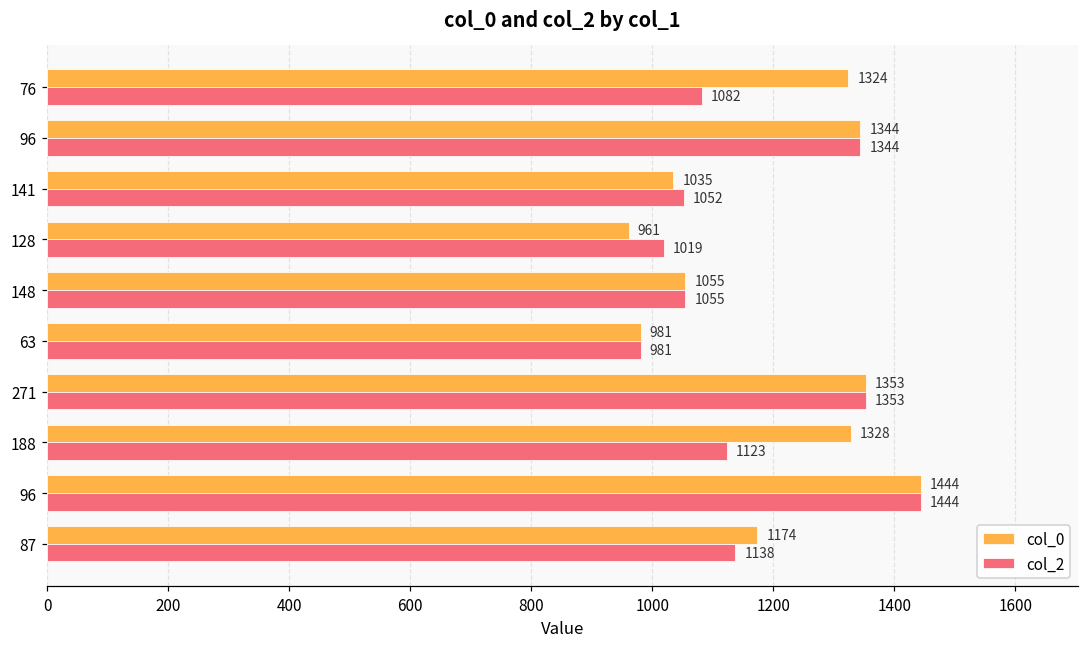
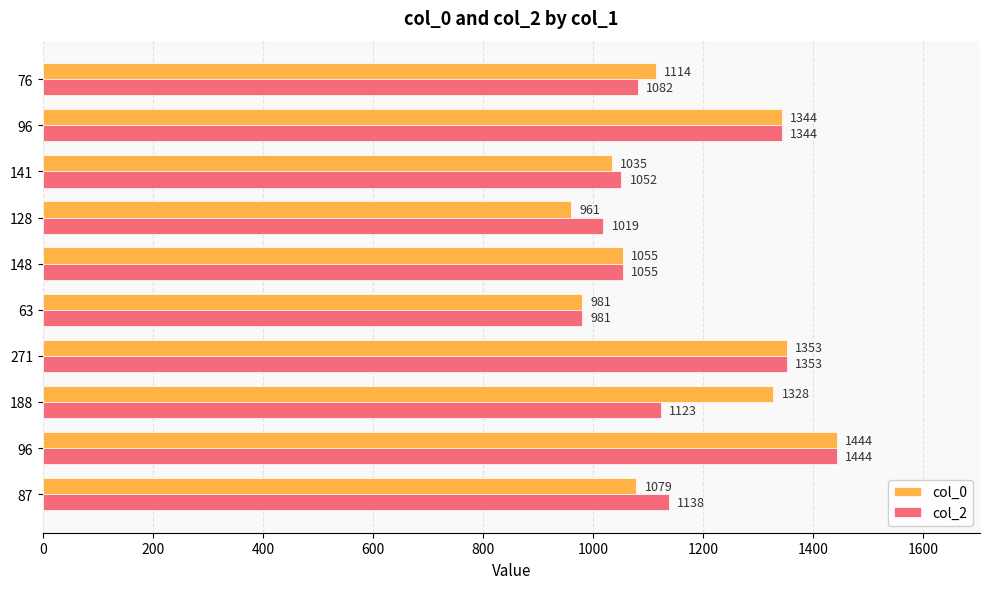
  {
    "col_0": {
-     "76": 1324,
+     "76": 1114,
      "141": 1035,
      "128": 961,
      "148": 1055,
      "63": 981,
      "271": 1353,
      "188": 1328,
-     "87": 1174
+     "87": 1079
    },
    "col_2": {
      "76": 1082,
      "141": 1052,
      "128": 1019,
      "148": 1055,
      "63": 981,
      "271": 1353,
      "188": 1123,
      "87": 1138
    }
  }
